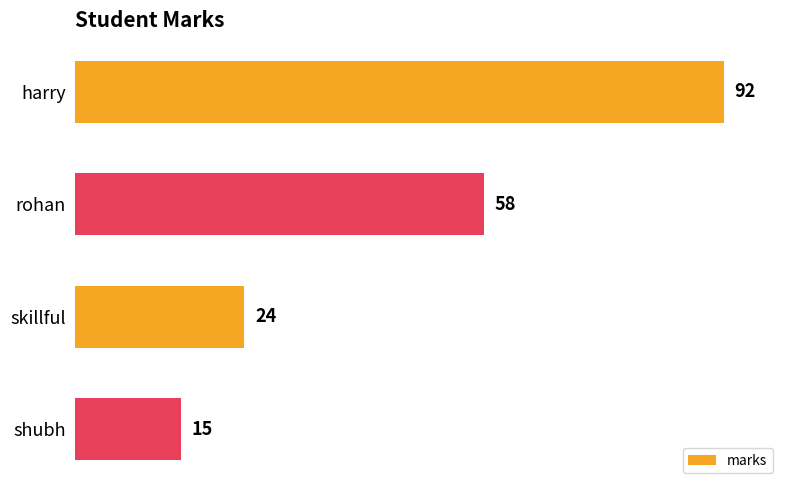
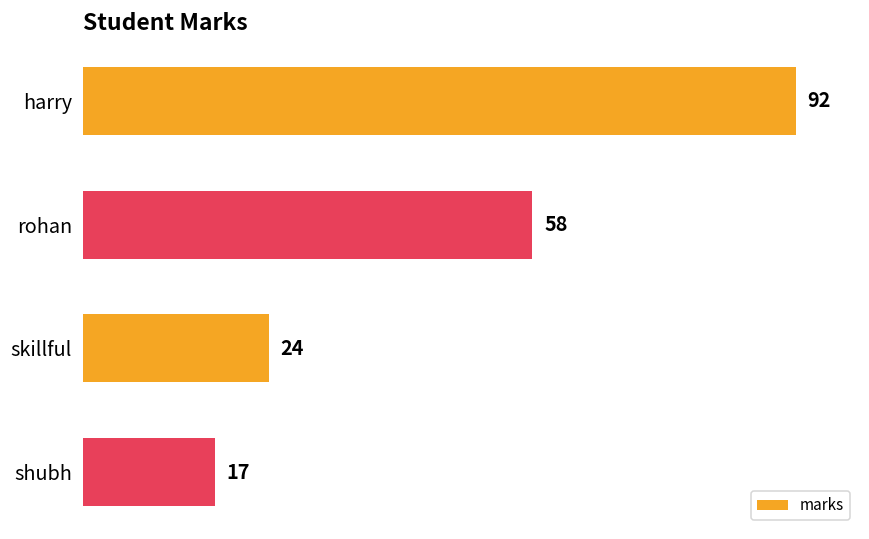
  {
    "harry": 92,
    "rohan": 58,
    "skillful": 24,
-   "shubh": 15
+   "shubh": 17
  }
